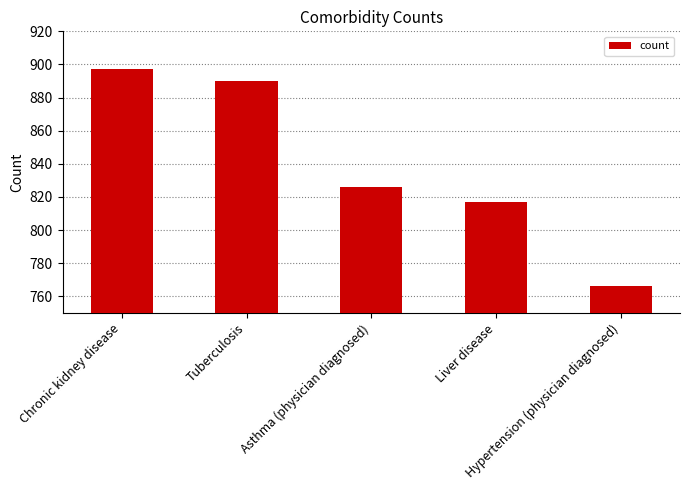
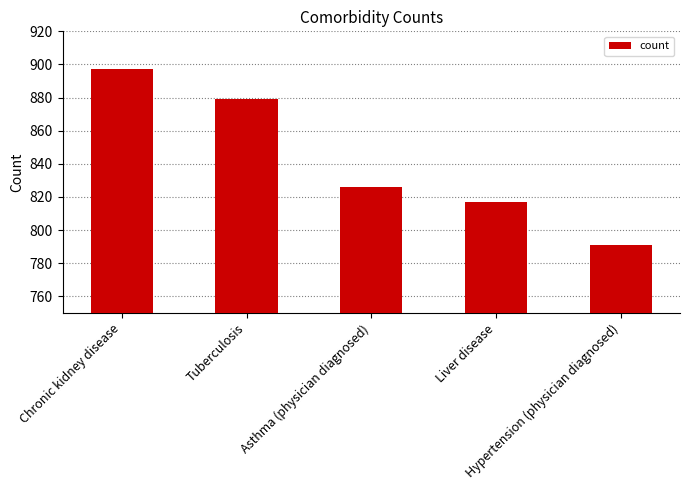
  {
    "Chronic kidney disease": 897,
-   "Tuberculosis": 890,
+   "Tuberculosis": 879,
    "Asthma (physician diagnosed)": 826,
    "Liver disease": 817,
-   "Hypertension (physician diagnosed)": 766
+   "Hypertension (physician diagnosed)": 791
  }
